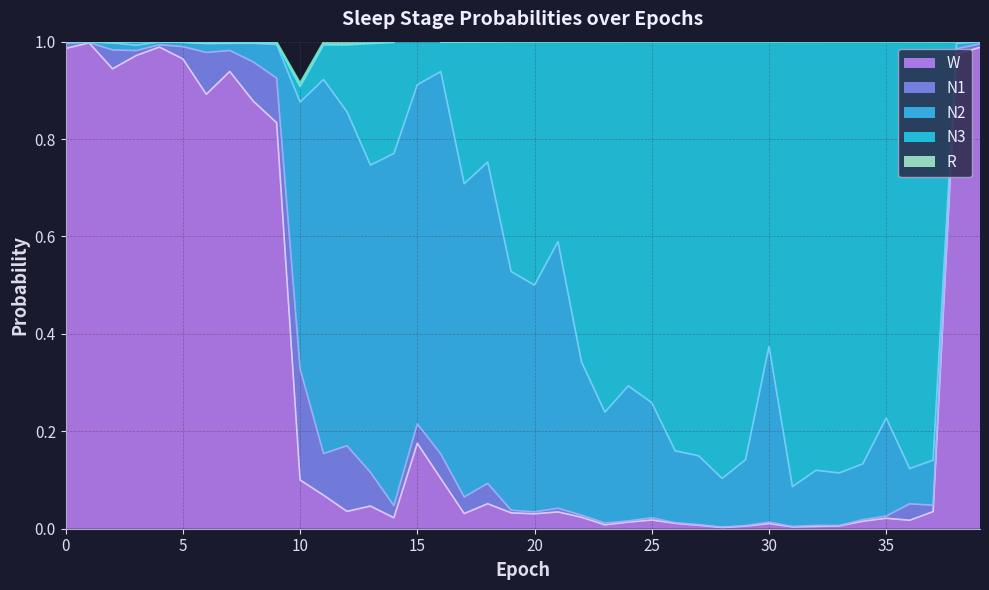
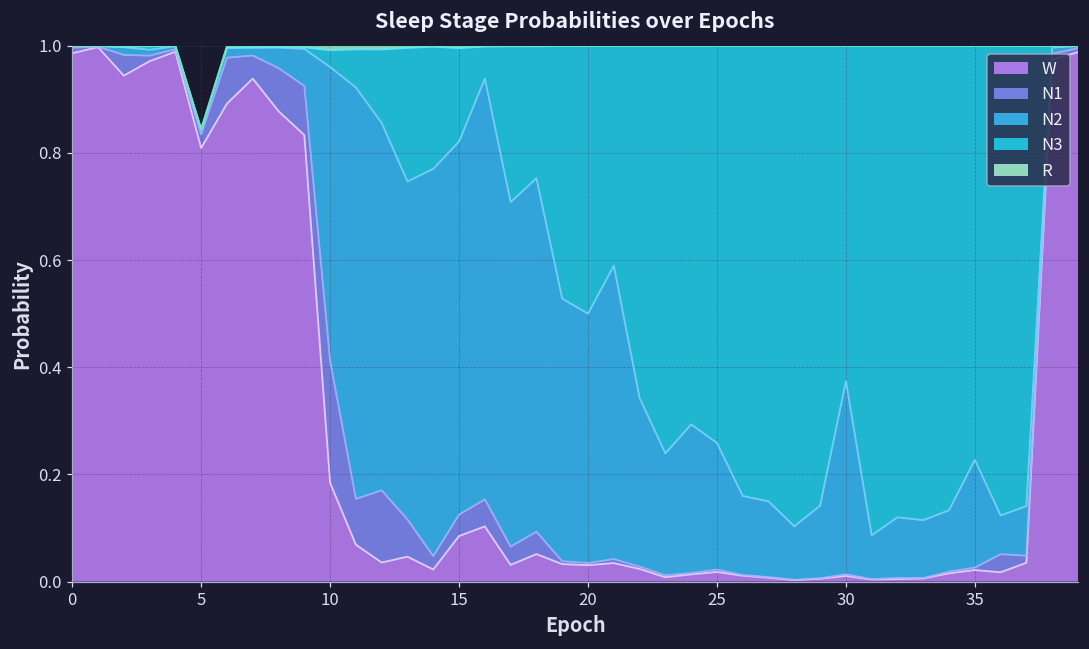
  {
    "W": {
      "0": 0.99,
-     "5": 0.96,
-     "10": 0.10,
-     "15": 0.18
+     "5": 0.81,
+     "10": 0.18,
+     "15": 0.09
    },
    "N1": {
      "5": 0.03,
      "10": 0.23,
      "15": 0.04
    },
    "R": {
      "10": 0.01
    }
  }
